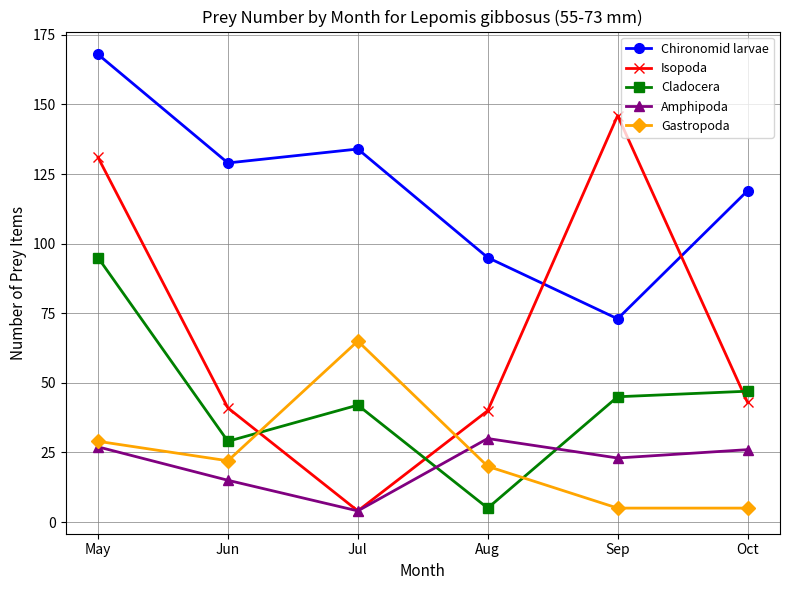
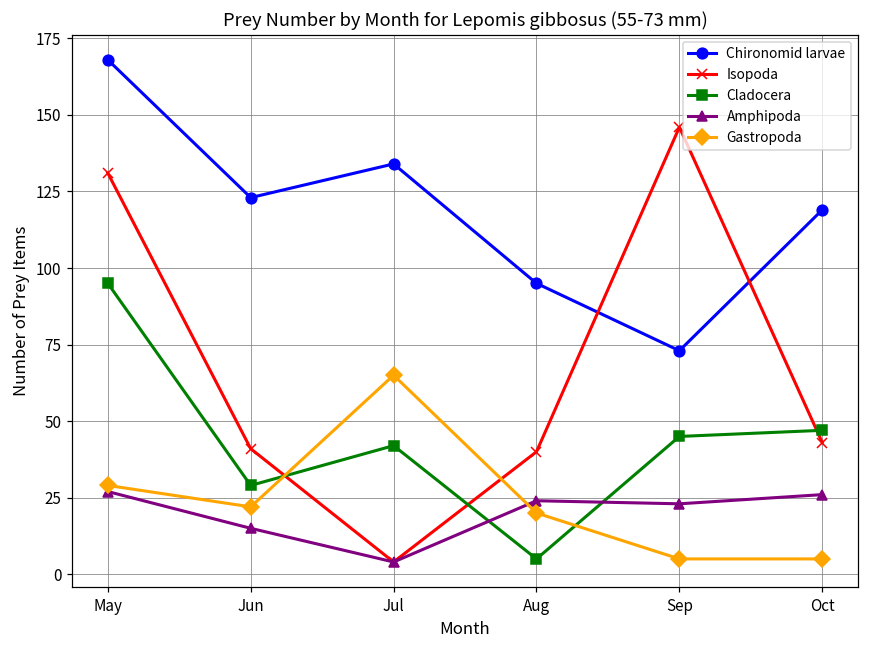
  {
    "Chironomid larvae": {
      "May": 168,
-     "Jun": 129,
+     "Jun": 123,
      "Jul": 134,
      "Aug": 95,
      "Sep": 73,
      "Oct": 119
    },
    "Isopoda": {
      "May": 131,
      "Jun": 41,
      "Aug": 40,
      "Sep": 146,
      "Oct": 43
    },
    "Cladocera": {
      "May": 95,
      "Jun": 29,
      "Jul": 42,
      "Aug": 5,
      "Sep": 45,
      "Oct": 47
    },
    "Amphipoda": {
      "May": 27,
      "Jun": 15,
-     "Aug": 30,
+     "Aug": 24,
      "Sep": 23,
      "Oct": 26
    },
    "Gastropoda": {
      "May": 29,
      "Jun": 22,
      "Jul": 65,
      "Aug": 20,
      "Sep": 5,
      "Oct": 5
    }
  }
